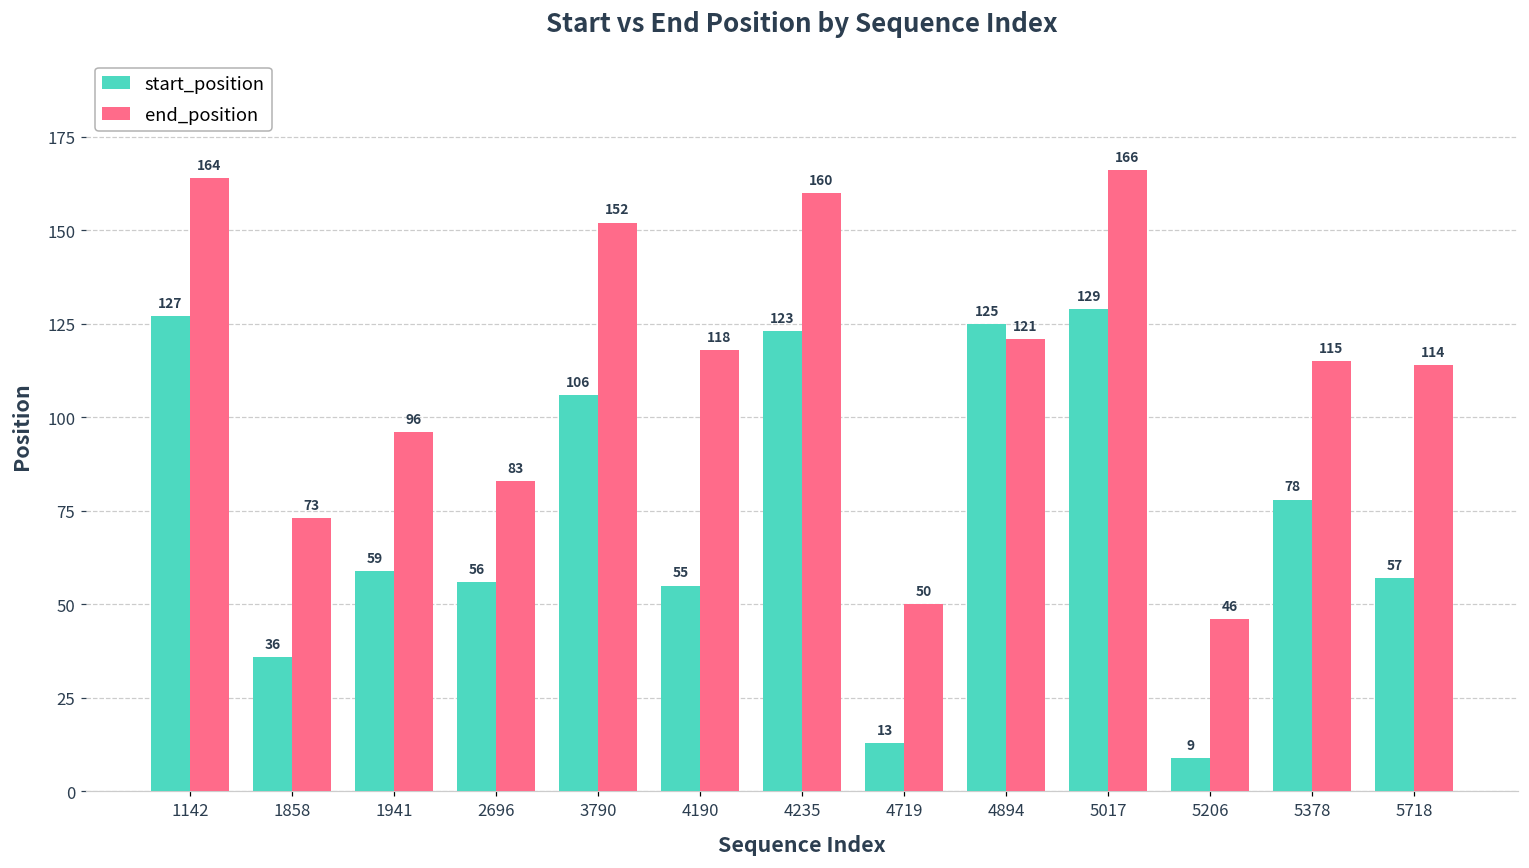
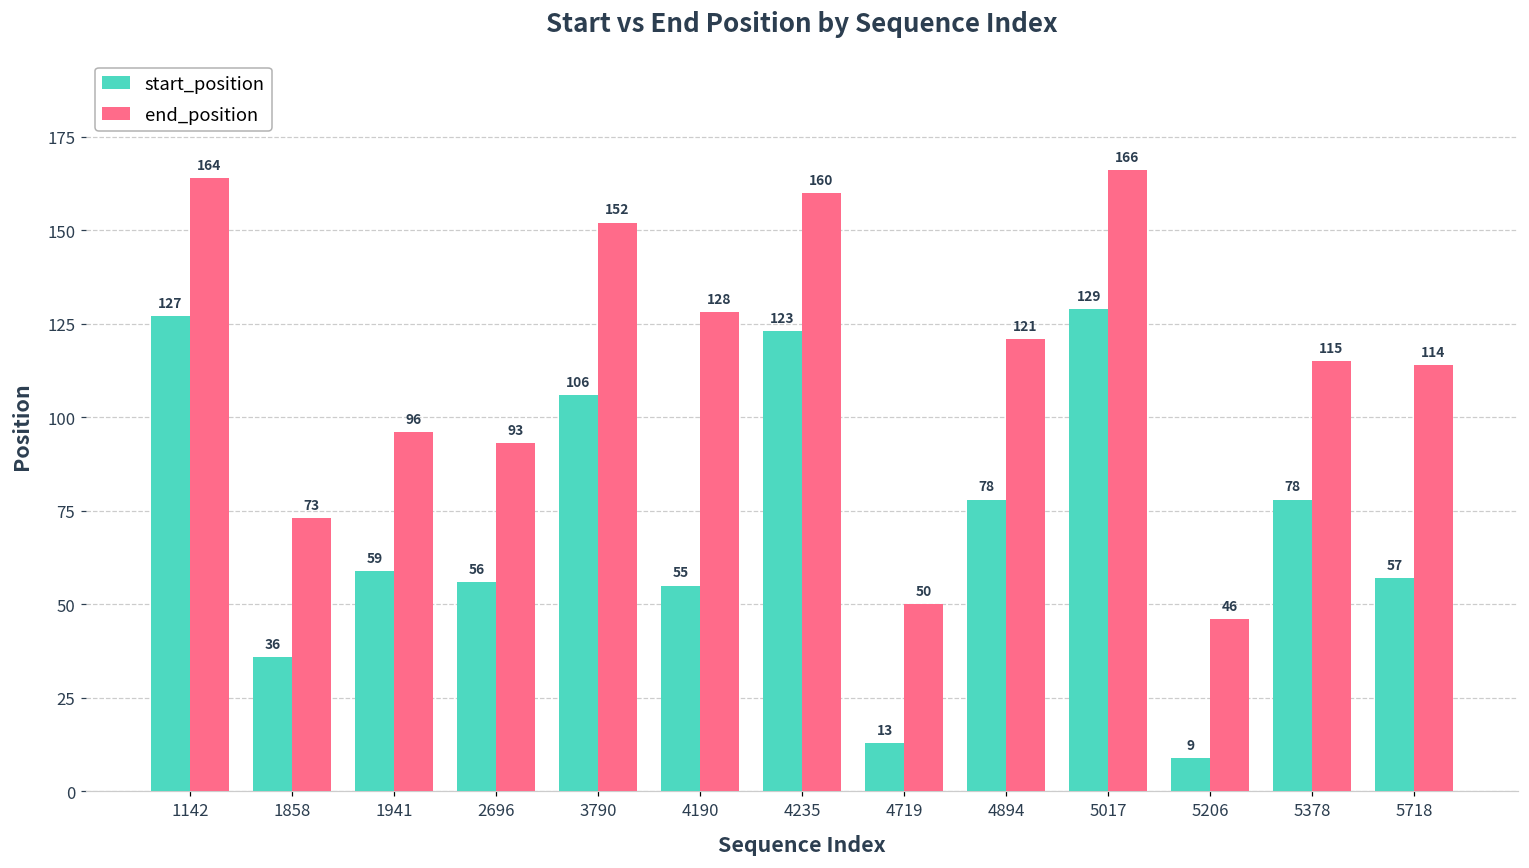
  {
    "start_position": {
      "1142": 127,
      "1858": 36,
      "1941": 59,
      "2696": 56,
      "3790": 106,
      "4190": 55,
      "4235": 123,
      "4719": 13,
-     "4894": 125,
+     "4894": 78,
      "5017": 129,
      "5206": 9,
      "5378": 78,
      "5718": 57
    },
    "end_position": {
      "1142": 164,
      "1858": 73,
      "1941": 96,
-     "2696": 83,
+     "2696": 93,
      "3790": 152,
-     "4190": 118,
+     "4190": 128,
      "4235": 160,
      "4719": 50,
      "4894": 121,
      "5017": 166,
      "5206": 46,
      "5378": 115,
      "5718": 114
    }
  }
